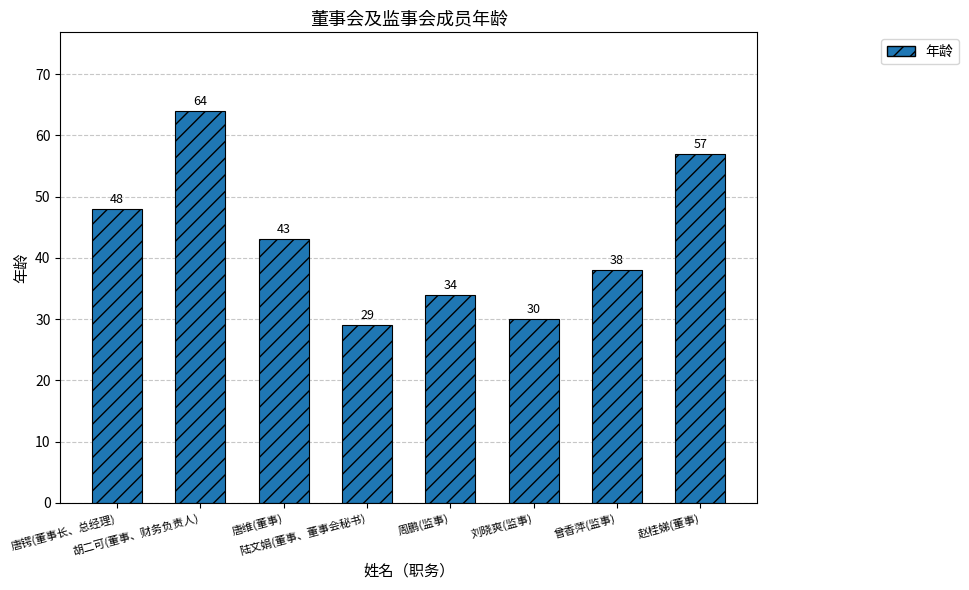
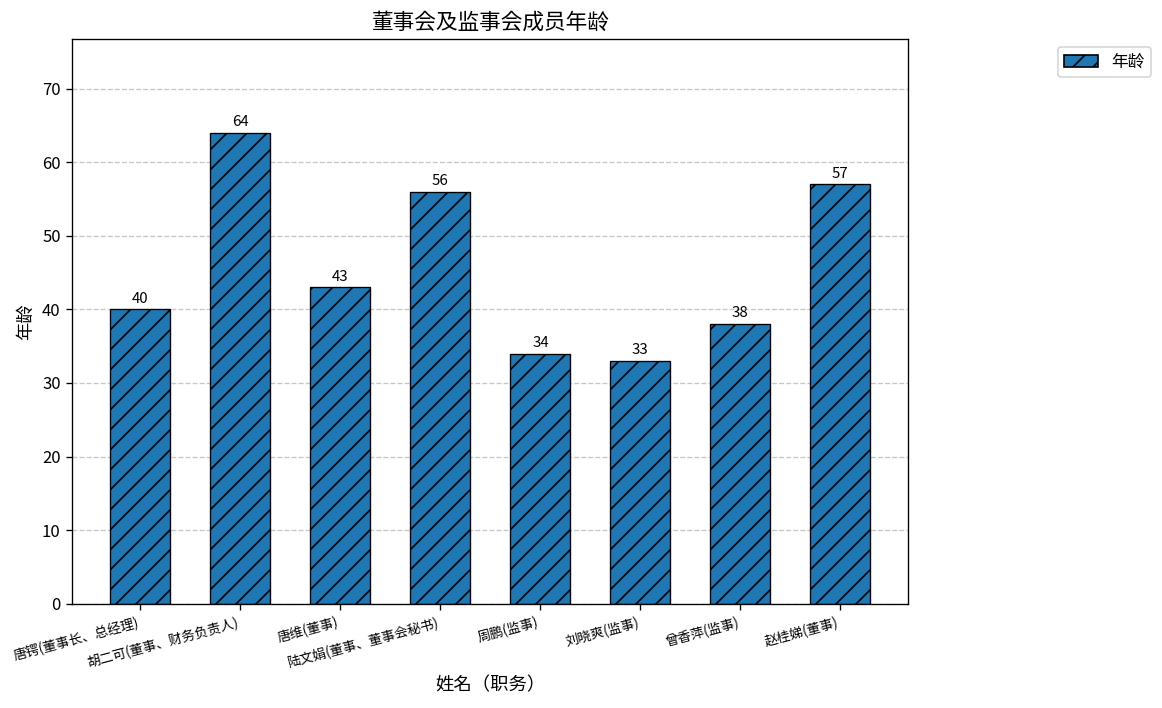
  {
-   "唐锷(董事长、总经理)": 48,
+   "唐锷(董事长、总经理)": 40,
    "胡二可(董事、财务负责人)": 64,
    "唐维(董事)": 43,
-   "陆文娟(董事、董事会秘书)": 29,
+   "陆文娟(董事、董事会秘书)": 56,
    "周鹏(监事)": 34,
-   "刘晓爽(监事)": 30,
+   "刘晓爽(监事)": 33,
    "曾香萍(监事)": 38,
    "赵桂娣(董事)": 57
  }
